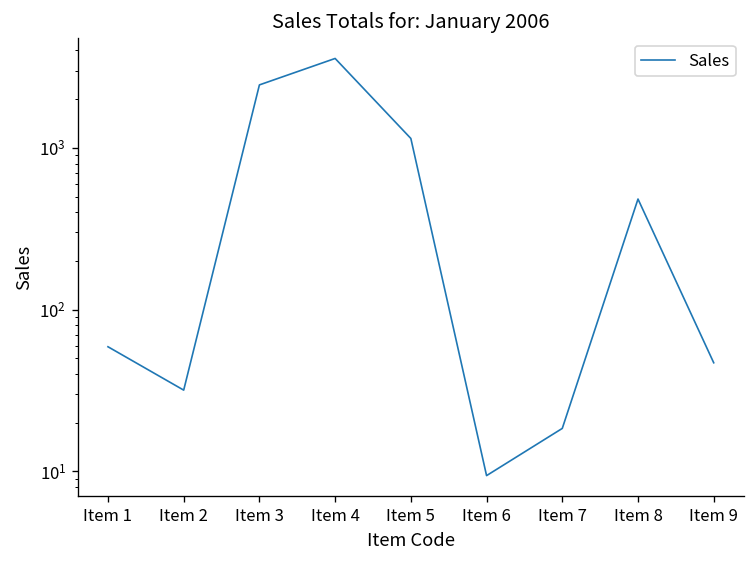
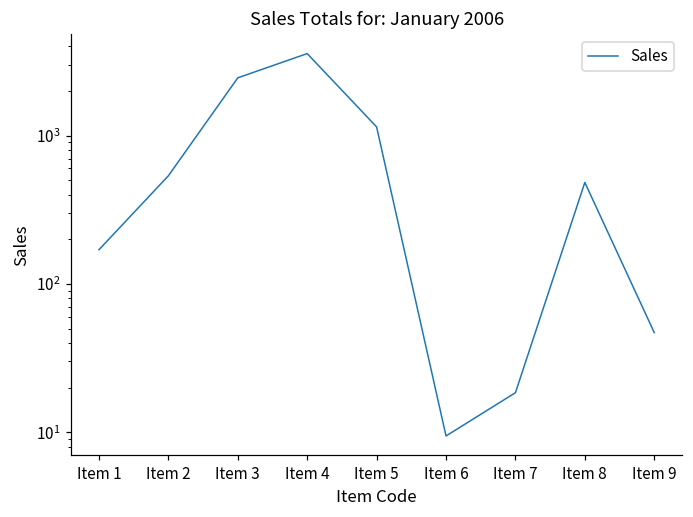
  {
-   "Item 1": 60,
-   "Item 2": 32,
+   "Item 1": 170,
+   "Item 2": 540,
    "Item 3": 2500,
    "Item 4": 3600,
    "Item 5": 1100,
    "Item 6": 9,
    "Item 7": 18,
    "Item 8": 480,
    "Item 9": 47
  }
